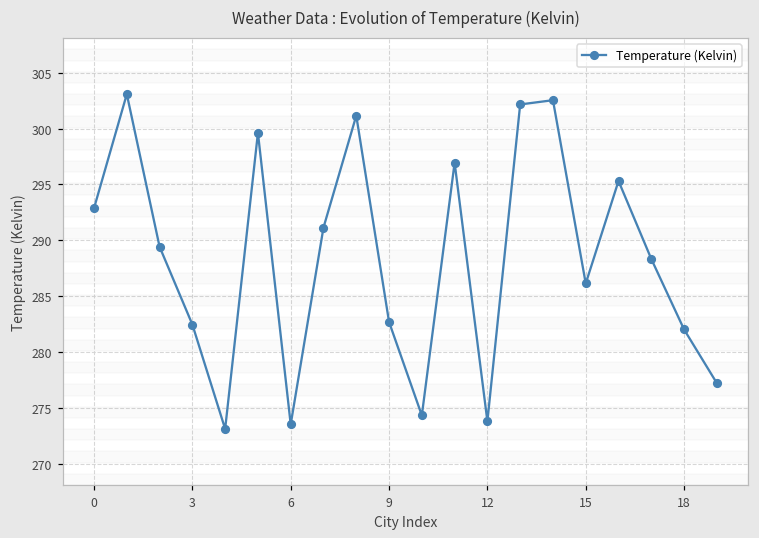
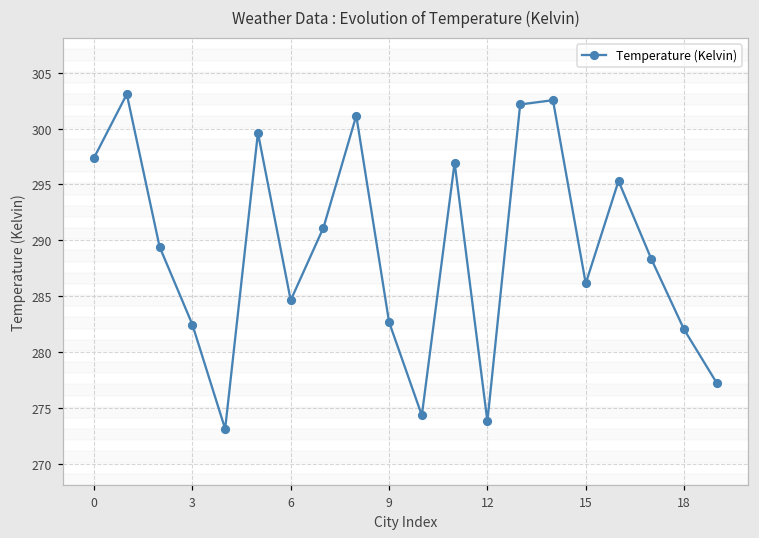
  {
-   "0": 292.9,
+   "0": 297.4,
    "3": 282.5,
-   "6": 273.6,
+   "6": 284.7,
    "9": 282.7,
    "12": 273.8,
    "15": 286.2,
    "18": 282.0
  }
